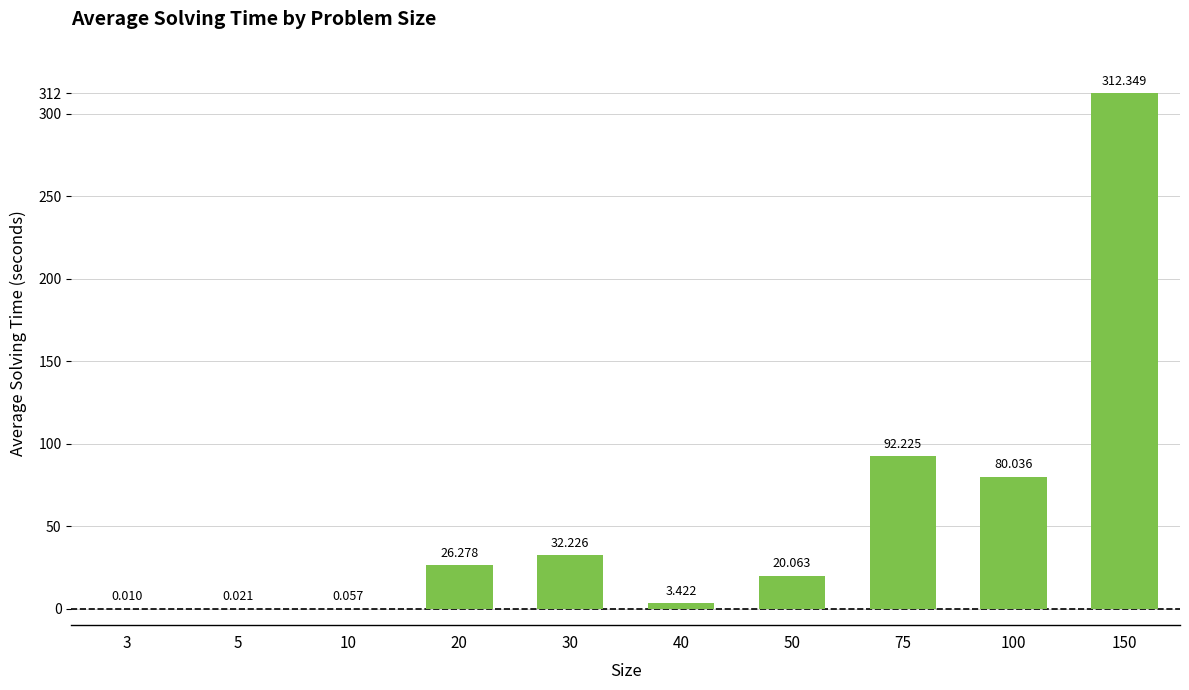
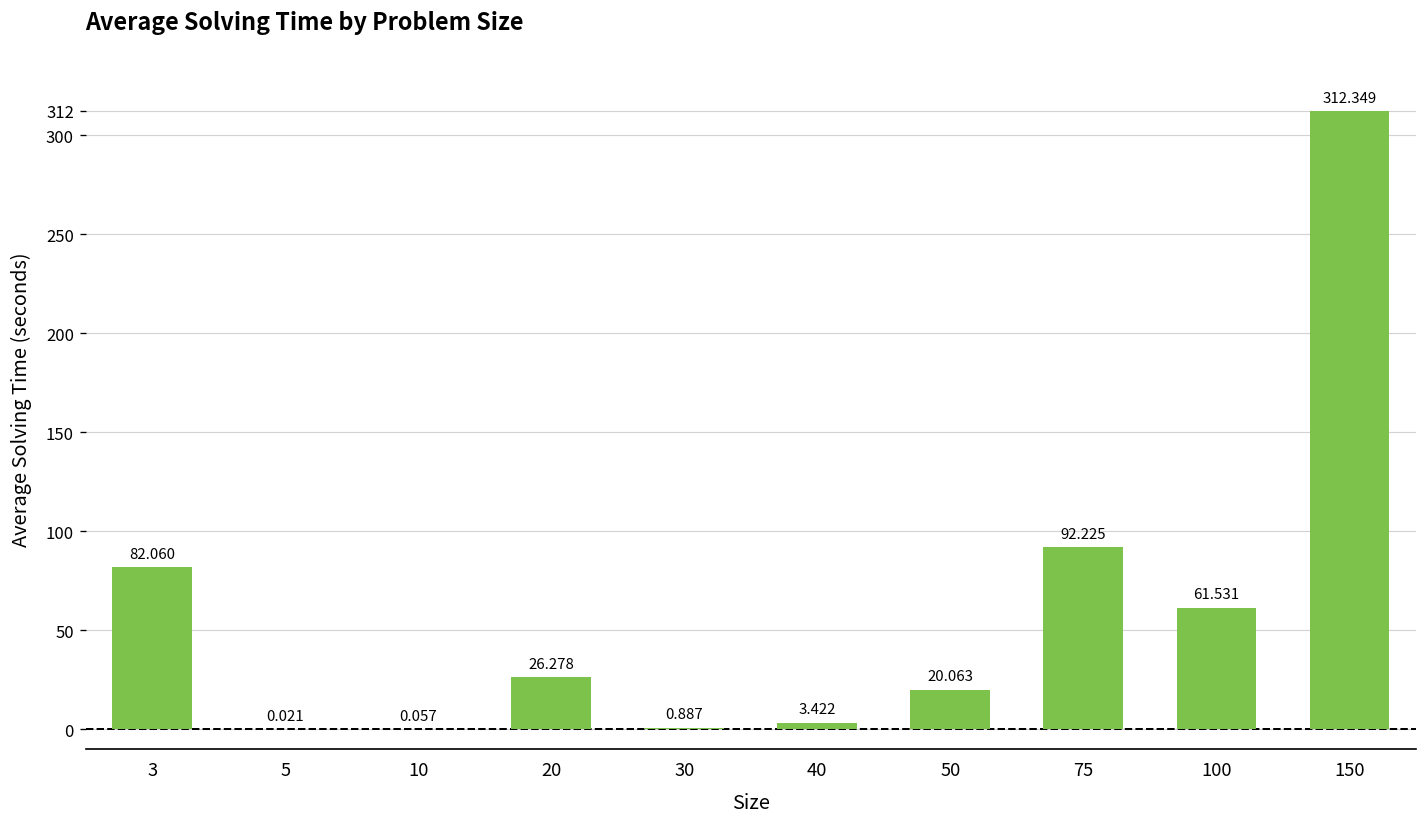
  {
-   "3": 0.010,
+   "3": 82.060,
    "5": 0.021,
    "10": 0.057,
    "20": 26.278,
-   "30": 32.226,
+   "30": 0.887,
    "40": 3.422,
    "50": 20.063,
    "75": 92.225,
-   "100": 80.036,
+   "100": 61.531,
    "150": 312.349
  }
